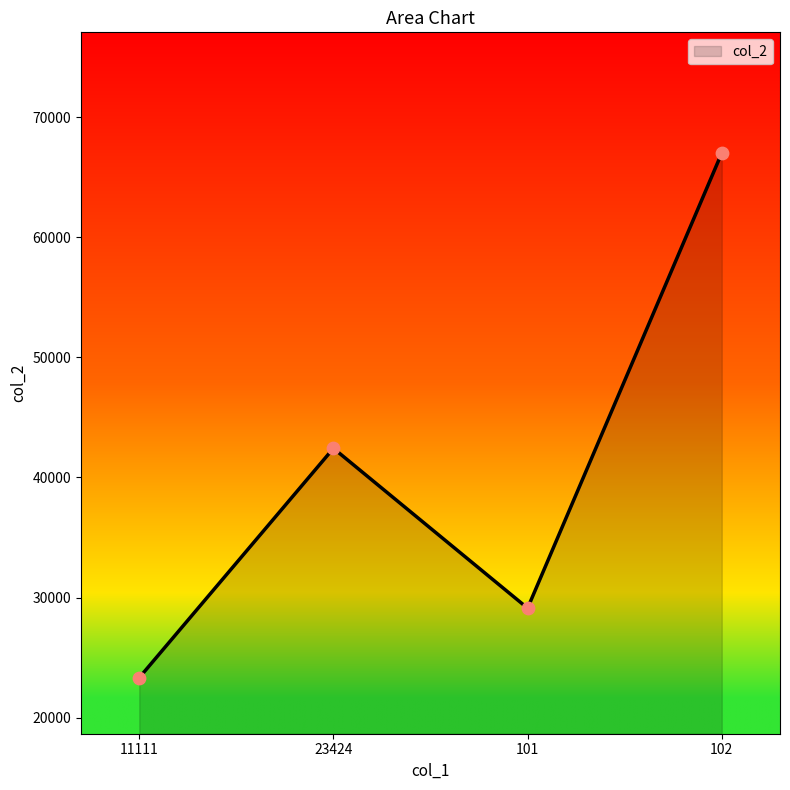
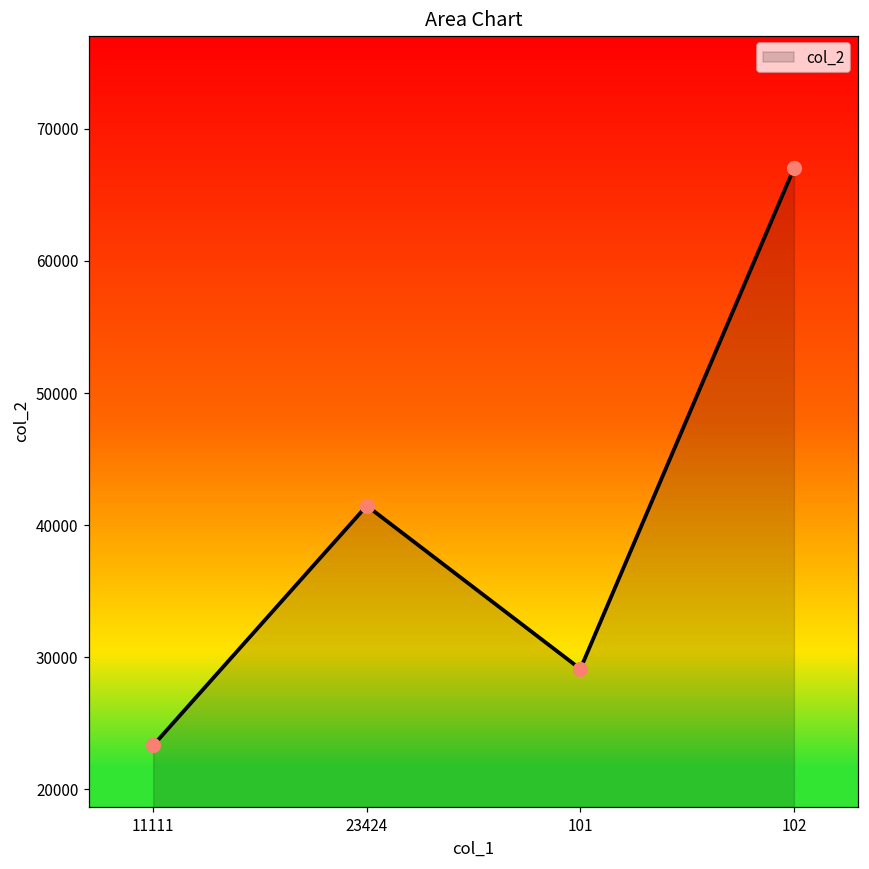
  {
    "11111": 23300,
-   "23424": 42400,
+   "23424": 41500,
    "101": 29100,
    "102": 67000
  }
